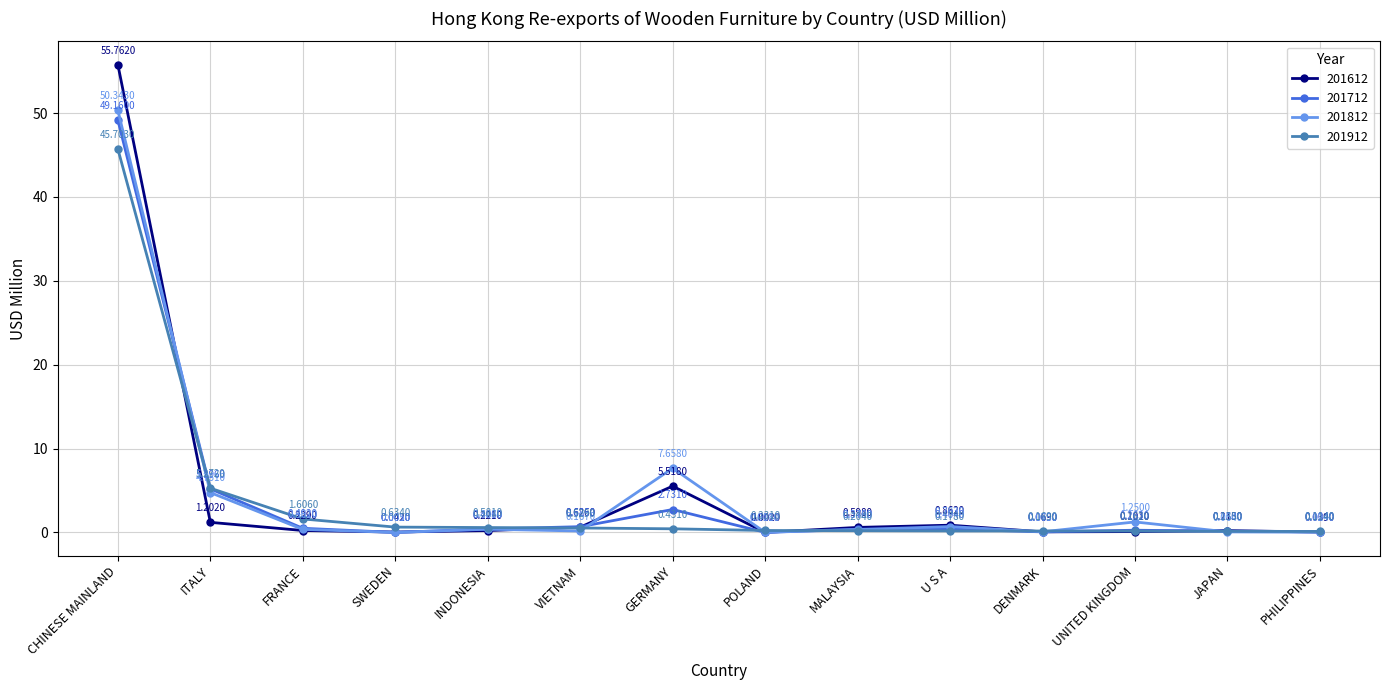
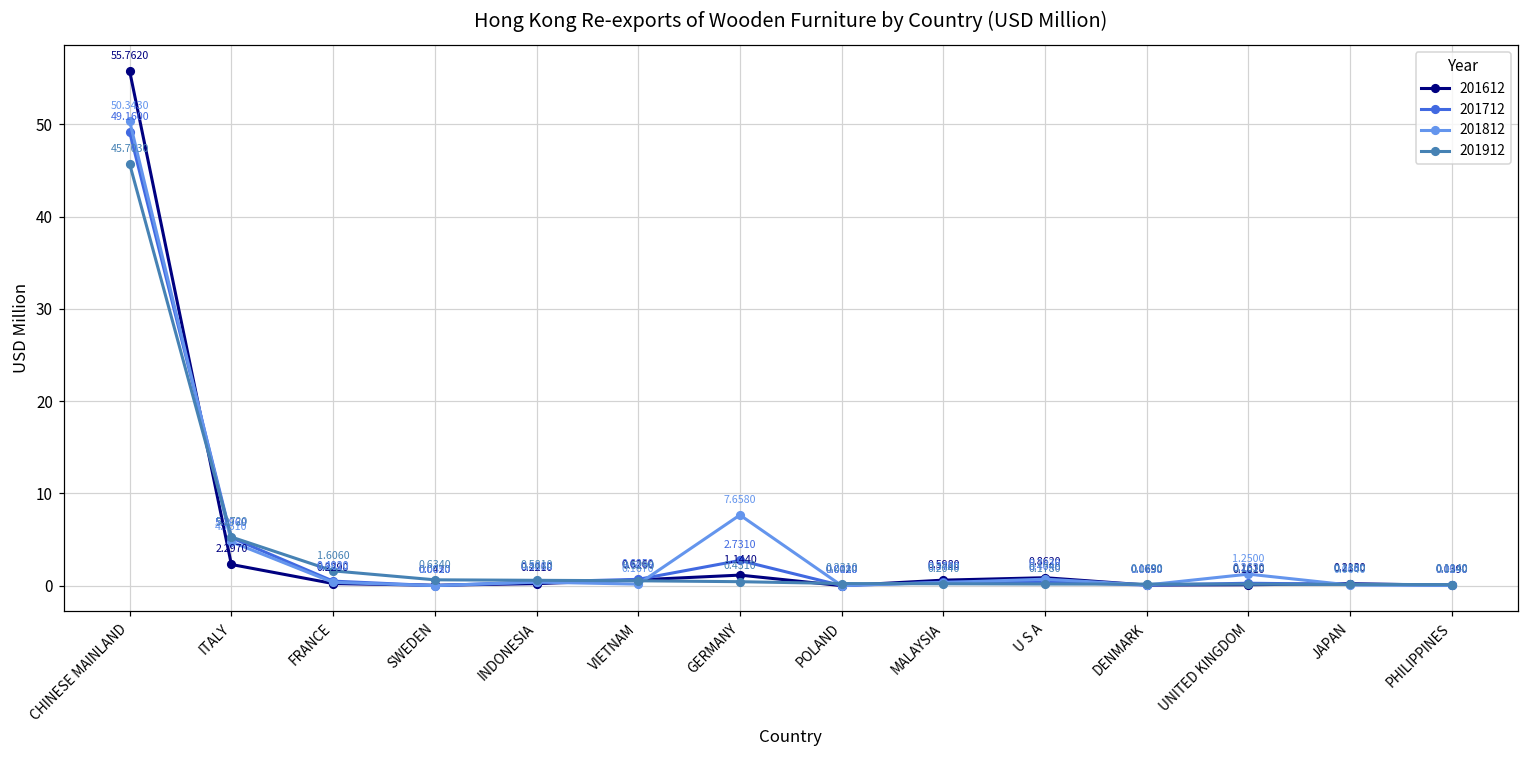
  {
    "201612": {
      "CHINESE MAINLAND": 55.7620,
-     "ITALY": 1.2020,
-     "GERMANY": 5.5180
+     "ITALY": 2.2970,
+     "GERMANY": 1.1440
    }
  }
